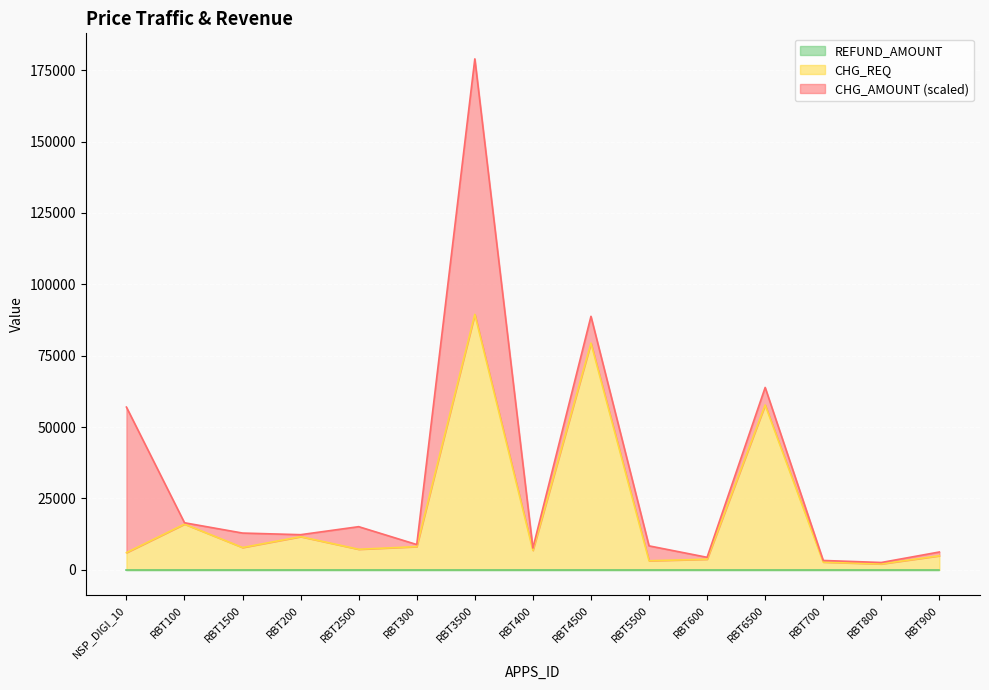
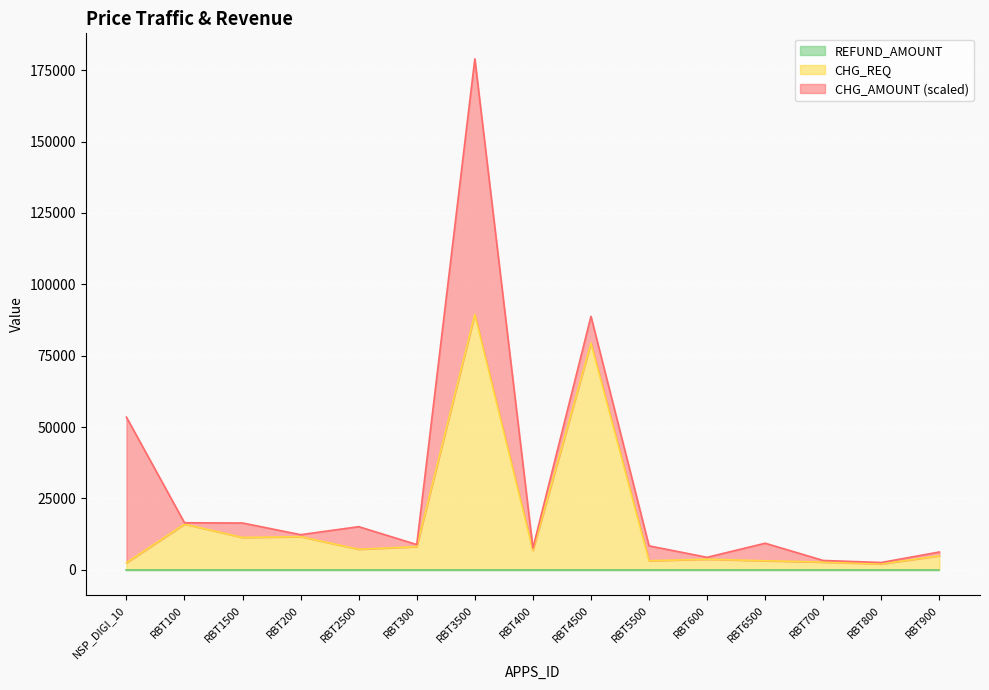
  {
    "REFUND_AMOUNT": {
      "NSP_DIGI_10": 0,
      "RBT100": 0,
      "RBT1500": 0,
      "RBT200": 0,
      "RBT2500": 0,
      "RBT300": 0,
      "RBT3500": 0,
      "RBT400": 0,
      "RBT4500": 0,
      "RBT5500": 0,
      "RBT600": 0,
      "RBT6500": 0,
      "RBT700": 0,
      "RBT800": 0,
      "RBT900": 0
    },
    "CHG_REQ": {
-     "NSP_DIGI_10": 6000,
-     "RBT1500": 8000,
+     "NSP_DIGI_10": 2000,
+     "RBT1500": 11000,
      "RBT2500": 7000,
      "RBT3500": 89000,
      "RBT4500": 79000,
      "RBT5500": 3000,
-     "RBT6500": 58000,
+     "RBT6500": 3000,
      "RBT900": 5000
    },
    "CHG_AMOUNT (scaled)": {
      "NSP_DIGI_10": 51000,
      "RBT1500": 5000,
      "RBT2500": 8000,
      "RBT3500": 89000,
      "RBT4500": 9000,
      "RBT5500": 5000,
      "RBT6500": 6000,
      "RBT900": 1000
    }
  }
